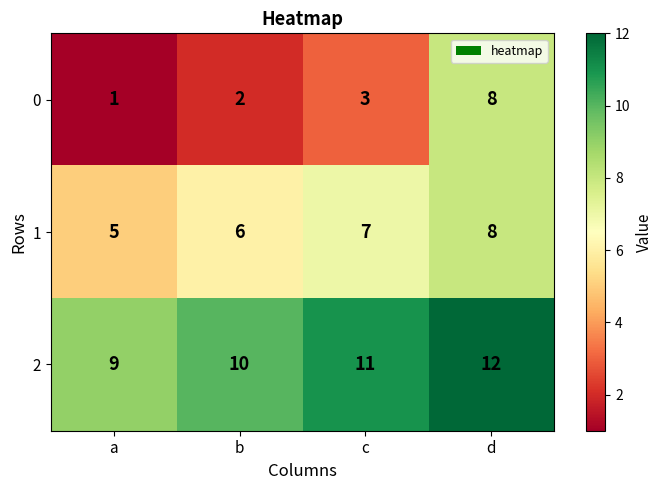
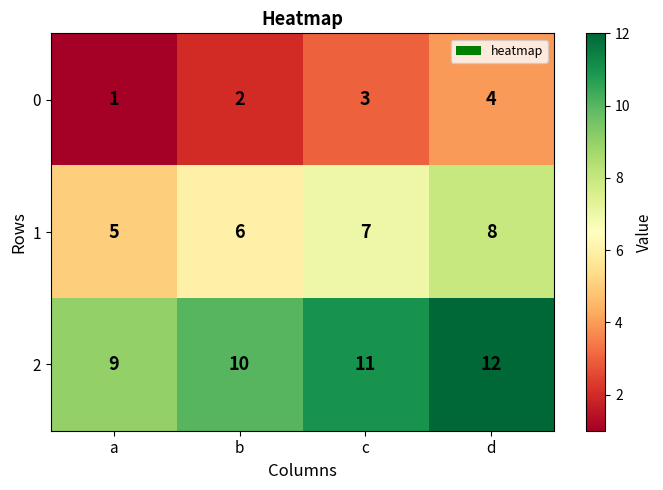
  {
    "0": {
      "a": 1,
      "b": 2,
      "c": 3,
-     "d": 8
+     "d": 4
    },
    "1": {
      "a": 5,
      "b": 6,
      "c": 7,
      "d": 8
    },
    "2": {
      "a": 9,
      "b": 10,
      "c": 11,
      "d": 12
    }
  }
